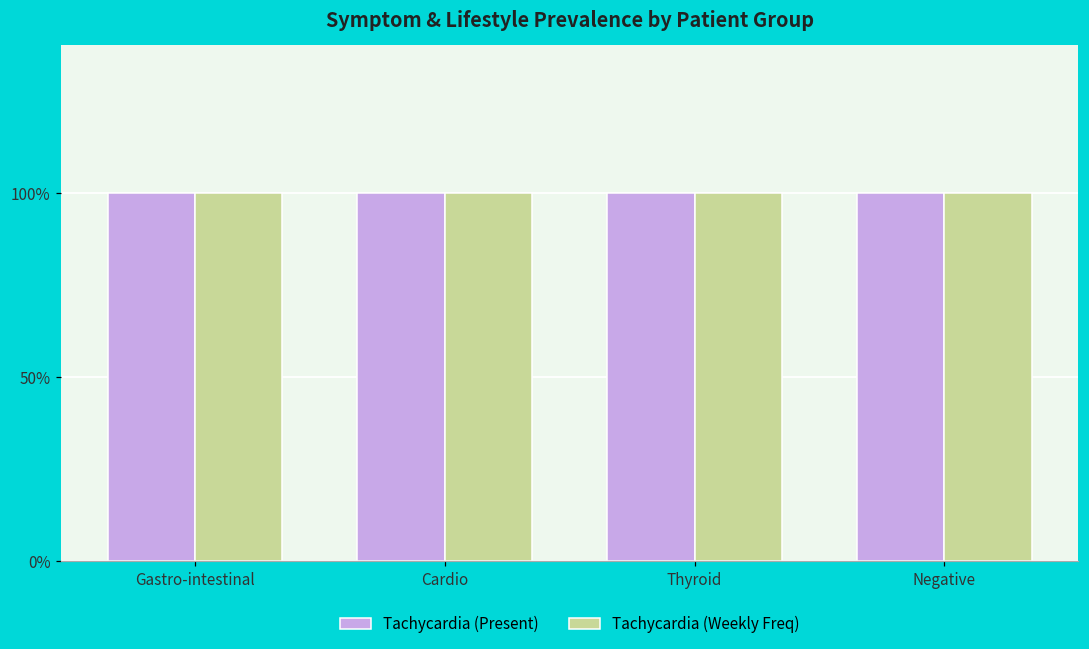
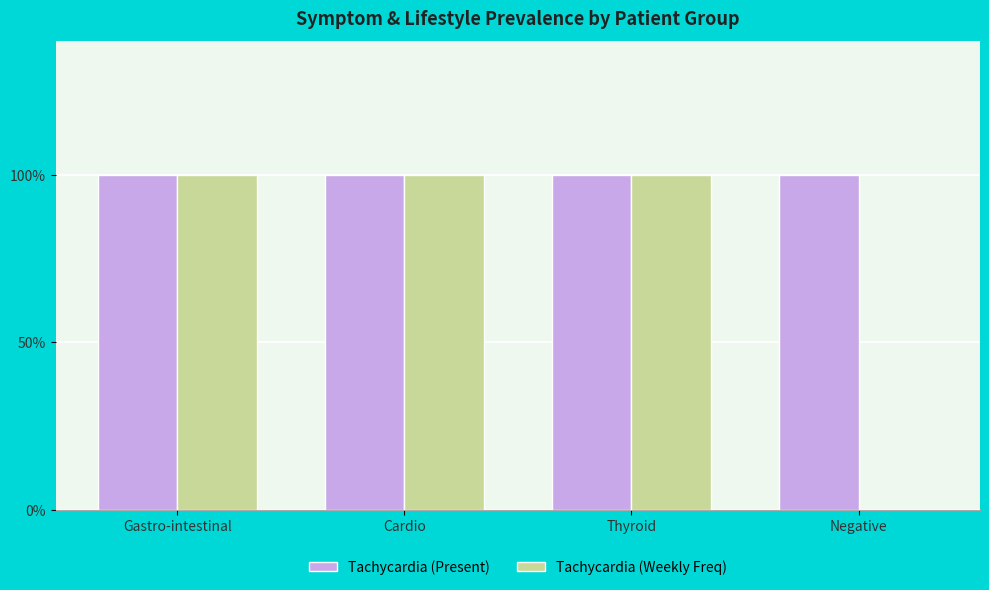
  {
    "Tachycardia (Present)": {
      "Gastro-intestinal": "100%",
      "Cardio": "100%",
      "Thyroid": "100%",
      "Negative": "100%"
    },
    "Tachycardia (Weekly Freq)": {
      "Gastro-intestinal": "100%",
      "Cardio": "100%",
      "Thyroid": "100%",
-     "Negative": "100%"
+     "Negative": "0%"
    }
  }
